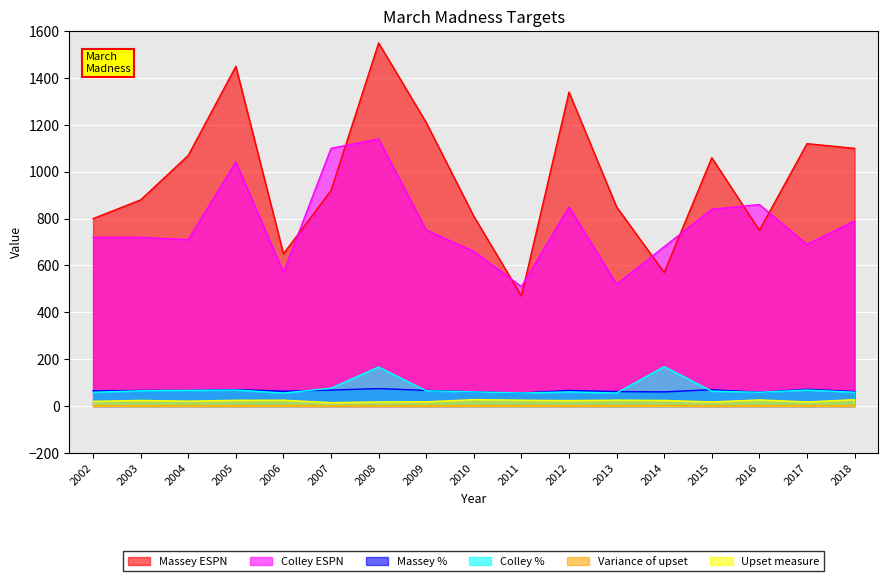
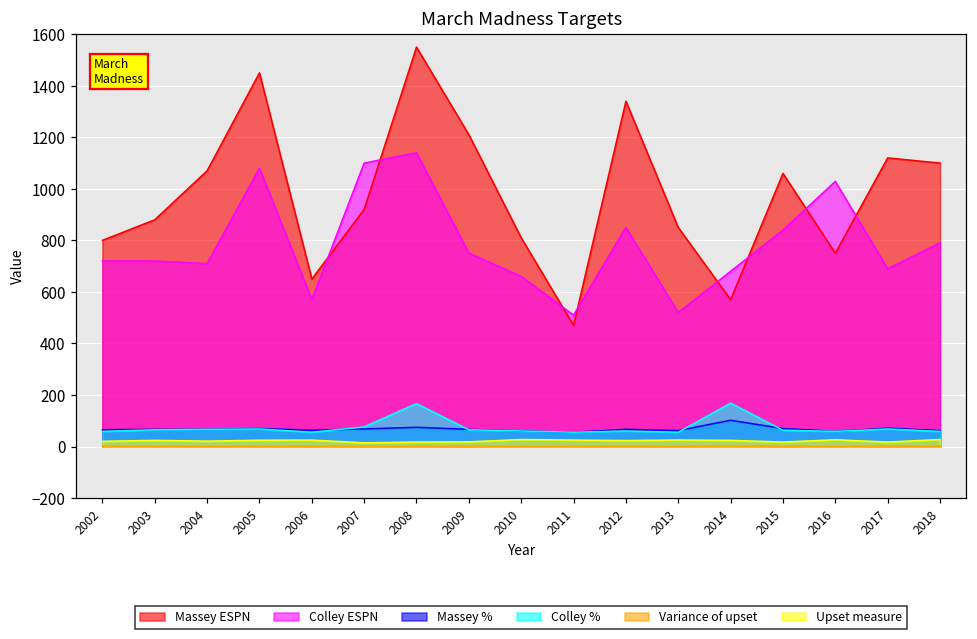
  {
    "Massey ESPN": {
      "2002": 800,
      "2003": 880,
      "2004": 1070,
      "2005": 1450,
      "2006": 650,
      "2007": 920,
      "2008": 1550,
      "2009": 1210,
      "2010": 810,
      "2011": 470,
      "2012": 1340,
      "2013": 850,
      "2014": 570,
      "2015": 1060,
      "2016": 750,
      "2017": 1120,
      "2018": 1100
    },
    "Colley ESPN": {
      "2002": 720,
      "2003": 720,
      "2004": 710,
-     "2005": 1040,
+     "2005": 1080,
      "2006": 570,
      "2007": 1100,
      "2008": 1140,
      "2009": 750,
      "2010": 660,
      "2011": 510,
      "2012": 850,
      "2013": 520,
      "2014": 680,
      "2015": 840,
-     "2016": 860,
+     "2016": 1030,
      "2017": 690,
      "2018": 790
    },
    "Massey %": {
      "2008": 70,
-     "2014": 60
+     "2014": 100
    },
    "Colley %": {
      "2008": 170,
      "2014": 170
    },
    "Variance of upset": {
      "2002": 0,
      "2003": 0,
      "2004": 0,
      "2005": 0,
      "2006": 0,
      "2007": 0,
      "2008": 0,
      "2009": 0,
      "2010": 0,
      "2011": 0,
      "2012": 0,
      "2013": 0,
      "2014": 0,
      "2015": 0,
      "2016": 0,
      "2017": 0,
      "2018": 0
    },
    "Upset measure": {
      "2002": 20,
      "2003": 20,
      "2004": 20,
      "2005": 20,
      "2006": 30,
      "2007": 10,
      "2008": 20,
      "2009": 20,
      "2010": 30,
      "2011": 30,
      "2012": 20,
      "2013": 30,
      "2014": 20,
      "2015": 20,
      "2016": 30,
      "2017": 20,
      "2018": 30
    }
  }
